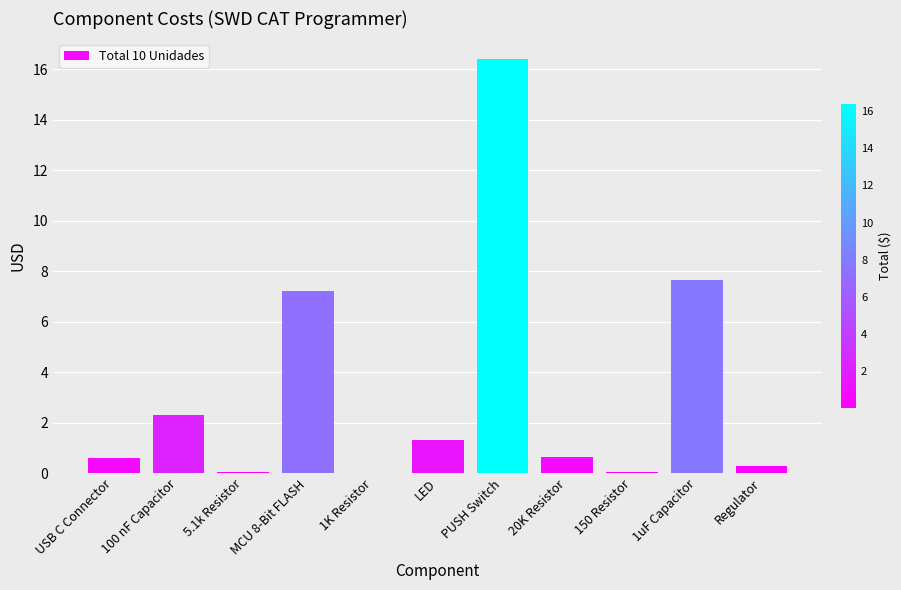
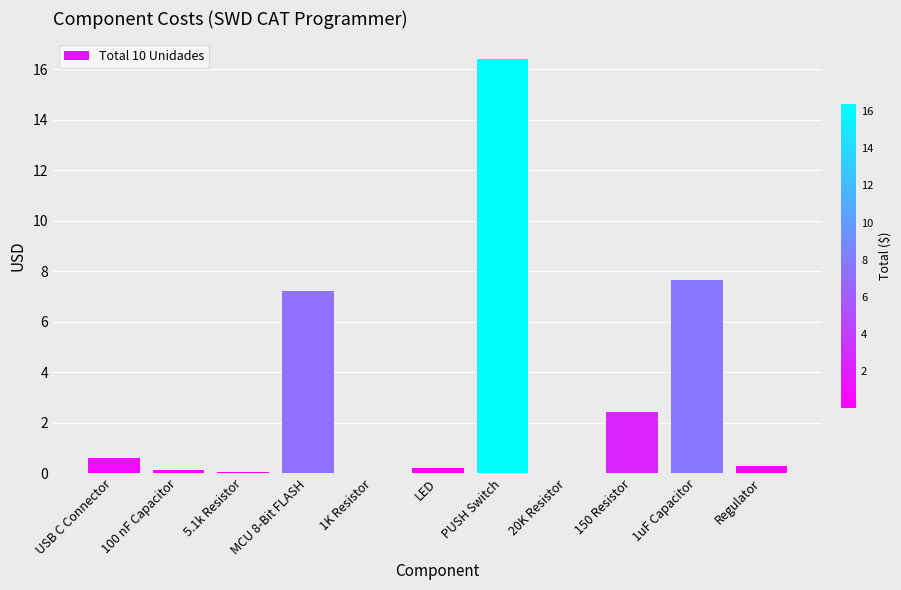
  {
    "USB C Connector": 0.6,
-   "100 nF Capacitor": 2.3,
+   "100 nF Capacitor": 0.1,
    "MCU 8-Bit FLASH": 7.2,
-   "LED": 1.3,
+   "LED": 0.2,
    "PUSH Switch": 16.4,
-   "20K Resistor": 0.6,
-   "150 Resistor": 0.0,
+   "20K Resistor": 0.0,
+   "150 Resistor": 2.4,
    "1uF Capacitor": 7.6,
    "Regulator": 0.3
  }
